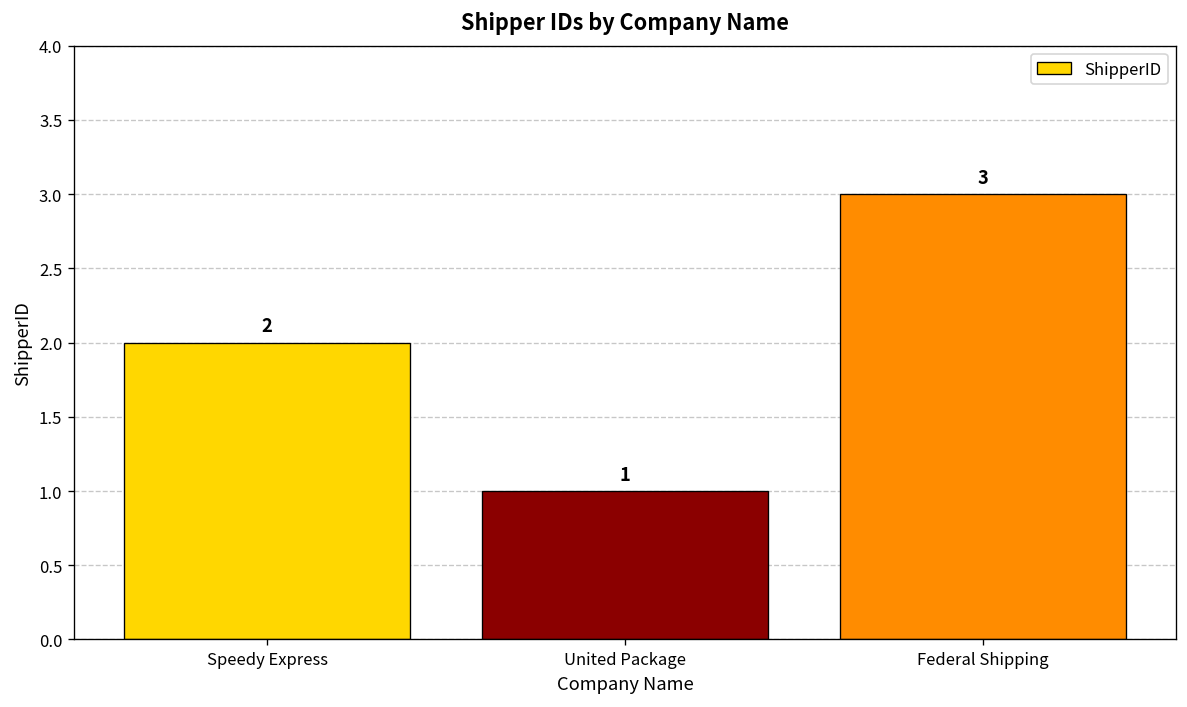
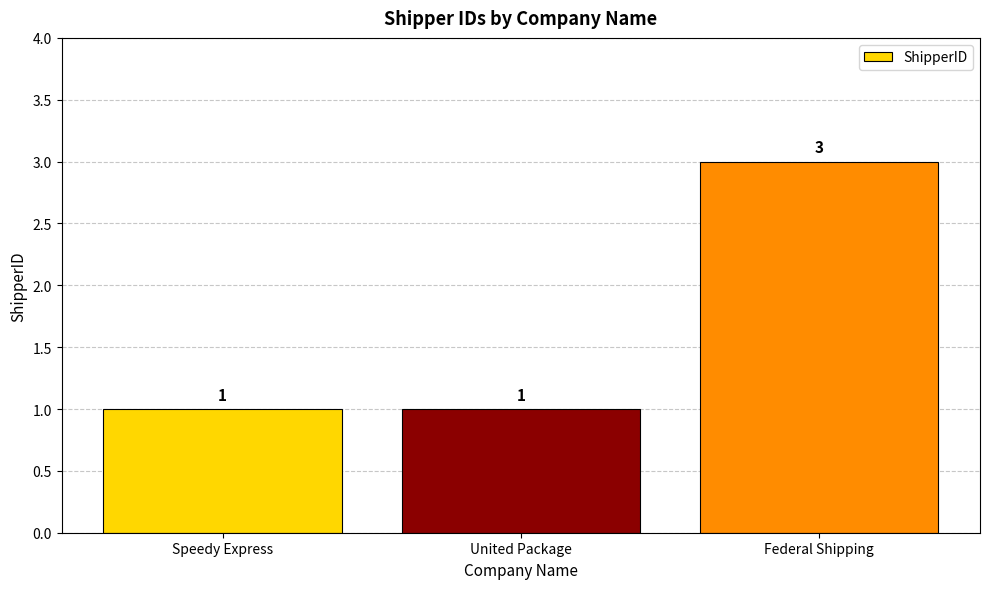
  {
-   "Speedy Express": 2,
+   "Speedy Express": 1,
    "United Package": 1,
    "Federal Shipping": 3
  }
